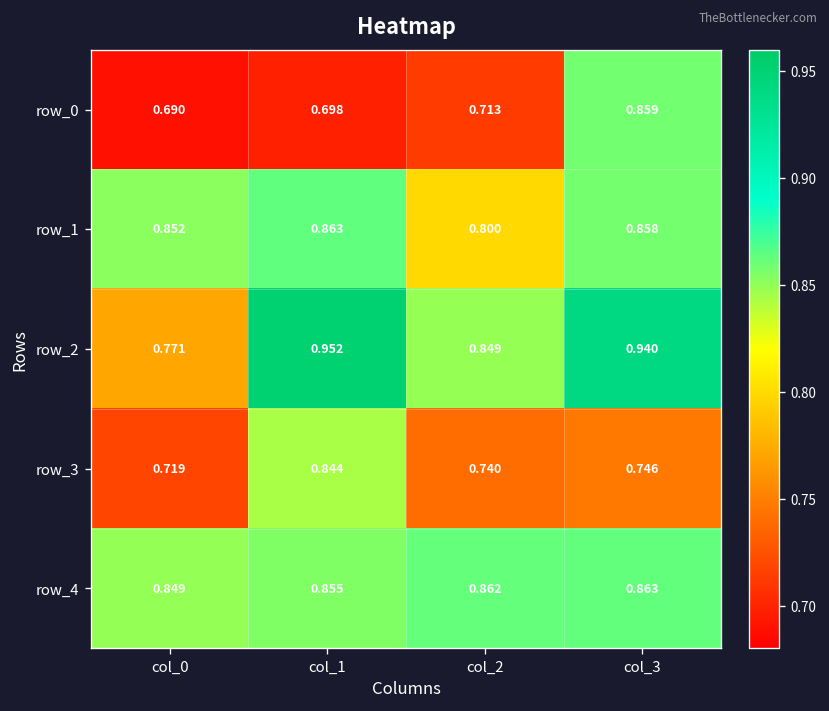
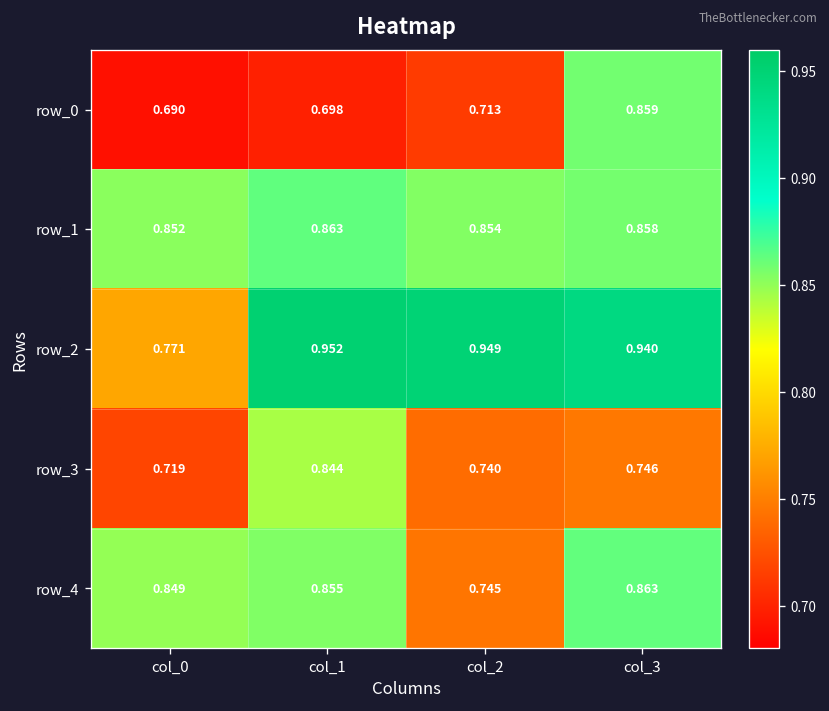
  {
    "row_0": {
      "col_0": 0.690,
      "col_1": 0.698,
      "col_2": 0.713,
      "col_3": 0.859
    },
    "row_1": {
      "col_0": 0.852,
      "col_1": 0.863,
-     "col_2": 0.800,
+     "col_2": 0.854,
      "col_3": 0.858
    },
    "row_2": {
      "col_0": 0.771,
      "col_1": 0.952,
-     "col_2": 0.849,
+     "col_2": 0.949,
      "col_3": 0.940
    },
    "row_3": {
      "col_0": 0.719,
      "col_1": 0.844,
      "col_2": 0.740,
      "col_3": 0.746
    },
    "row_4": {
      "col_0": 0.849,
      "col_1": 0.855,
-     "col_2": 0.862,
+     "col_2": 0.745,
      "col_3": 0.863
    }
  }
